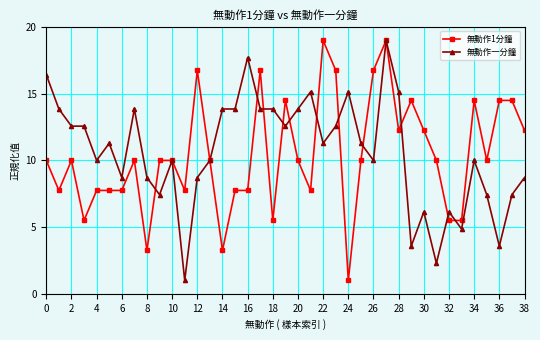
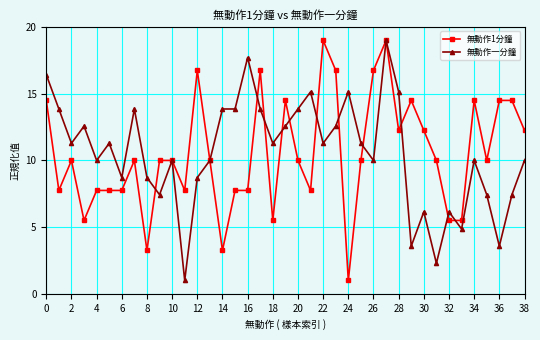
  {
    "無動作1分鐘": {
-     "0": 10.0,
+     "0": 14.5,
      "2": 10.0,
      "4": 7.8,
      "6": 7.8,
      "8": 3.3,
      "12": 16.8,
      "14": 3.3,
      "16": 7.8,
      "18": 5.5,
      "20": 10.0,
      "22": 19.0,
      "24": 1.0,
      "26": 16.8,
      "28": 12.3,
      "30": 12.3,
      "32": 5.5,
      "34": 14.5,
      "36": 14.5,
      "38": 12.3
    },
    "無動作一分鐘": {
      "0": 16.4,
-     "2": 12.6,
+     "2": 11.3,
      "4": 10.0,
      "6": 8.7,
      "8": 8.7,
      "12": 8.7,
      "14": 13.9,
      "16": 17.7,
-     "18": 13.9,
+     "18": 11.3,
      "20": 13.9,
      "22": 11.3,
      "24": 15.1,
      "26": 10.0,
      "28": 15.1,
      "30": 6.1,
      "32": 6.1,
      "34": 10.0,
      "36": 3.6,
-     "38": 8.7
+     "38": 10.0
    }
  }
